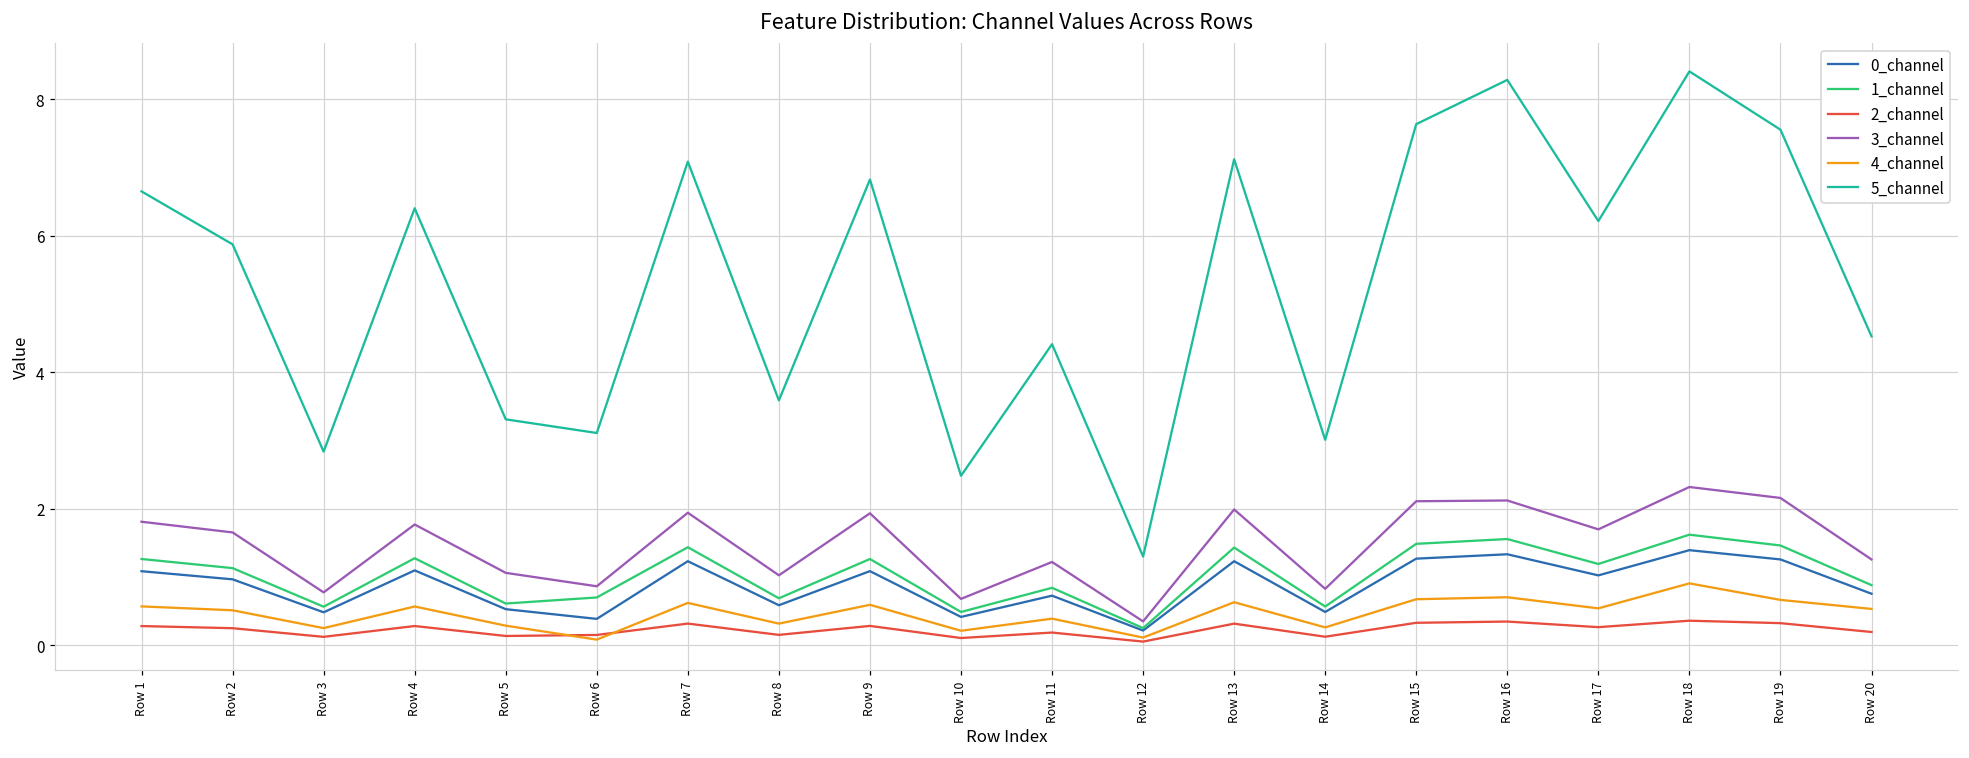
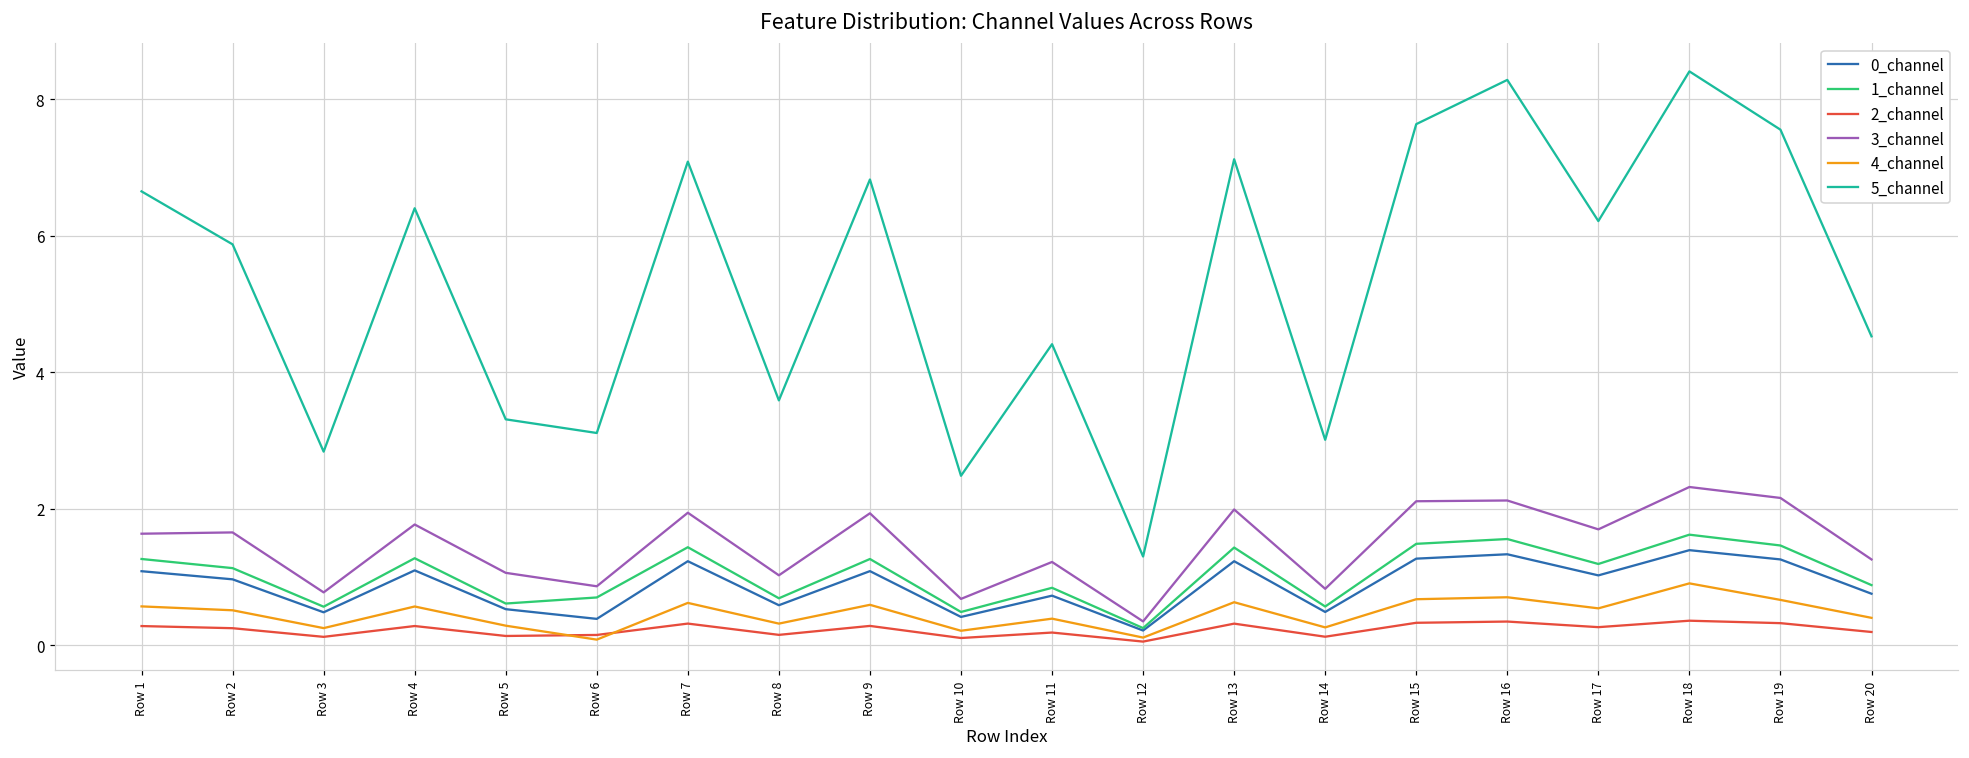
  {
    "0_channel": {
      "Row 1": 1.1,
      "Row 2": 1.0,
      "Row 3": 0.5,
      "Row 4": 1.1,
      "Row 5": 0.5,
      "Row 6": 0.4,
      "Row 7": 1.2,
      "Row 8": 0.6,
      "Row 9": 1.1,
      "Row 10": 0.4,
      "Row 11": 0.7,
      "Row 13": 1.2,
      "Row 14": 0.5,
      "Row 15": 1.3,
      "Row 16": 1.3,
      "Row 17": 1.0,
      "Row 18": 1.4,
      "Row 19": 1.3,
      "Row 20": 0.8
    },
    "2_channel": {
      "Row 1": 0.3,
      "Row 2": 0.3,
      "Row 3": 0.1,
      "Row 4": 0.3,
      "Row 5": 0.1,
      "Row 6": 0.2,
      "Row 7": 0.3,
      "Row 8": 0.2,
      "Row 9": 0.3,
      "Row 10": 0.1,
      "Row 11": 0.2,
      "Row 12": 0.1,
      "Row 13": 0.3,
      "Row 14": 0.1,
      "Row 15": 0.3,
      "Row 16": 0.4,
      "Row 17": 0.3,
      "Row 18": 0.4,
      "Row 19": 0.3,
      "Row 20": 0.2
    },
    "3_channel": {
-     "Row 1": 1.8,
+     "Row 1": 1.6,
      "Row 2": 1.7,
      "Row 3": 0.8,
      "Row 4": 1.8,
      "Row 5": 1.1,
      "Row 6": 0.9,
      "Row 7": 1.9,
      "Row 8": 1.0,
      "Row 9": 1.9,
      "Row 10": 0.7,
      "Row 11": 1.2,
      "Row 12": 0.4,
      "Row 13": 2.0,
      "Row 14": 0.8,
      "Row 15": 2.1,
      "Row 16": 2.1,
      "Row 17": 1.7,
      "Row 18": 2.3,
      "Row 19": 2.2,
      "Row 20": 1.3
    },
    "4_channel": {
      "Row 1": 0.6,
      "Row 2": 0.5,
      "Row 3": 0.3,
      "Row 4": 0.6,
      "Row 5": 0.3,
      "Row 6": 0.1,
      "Row 7": 0.6,
      "Row 8": 0.3,
      "Row 9": 0.6,
      "Row 10": 0.2,
      "Row 11": 0.4,
      "Row 12": 0.1,
      "Row 13": 0.6,
      "Row 14": 0.3,
      "Row 15": 0.7,
      "Row 16": 0.7,
      "Row 17": 0.5,
      "Row 18": 0.9,
      "Row 19": 0.7,
-     "Row 20": 0.5
+     "Row 20": 0.4
    }
  }
